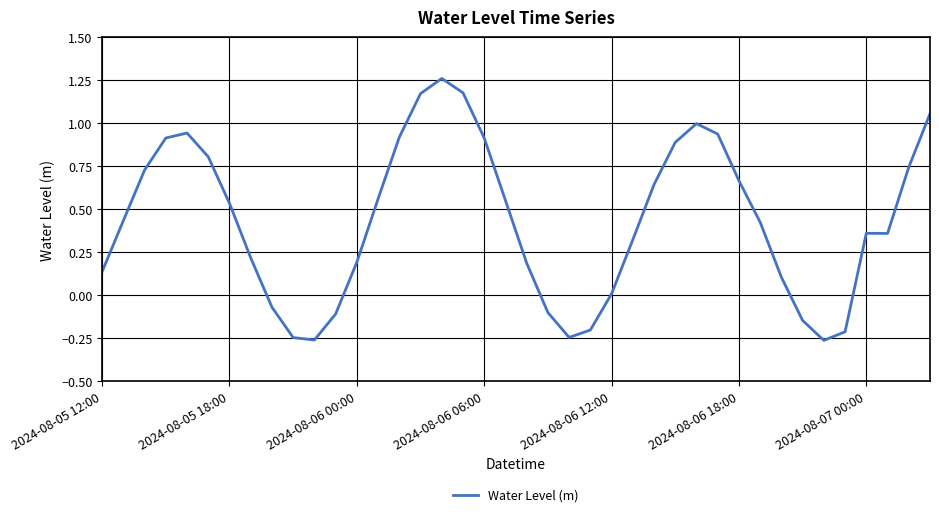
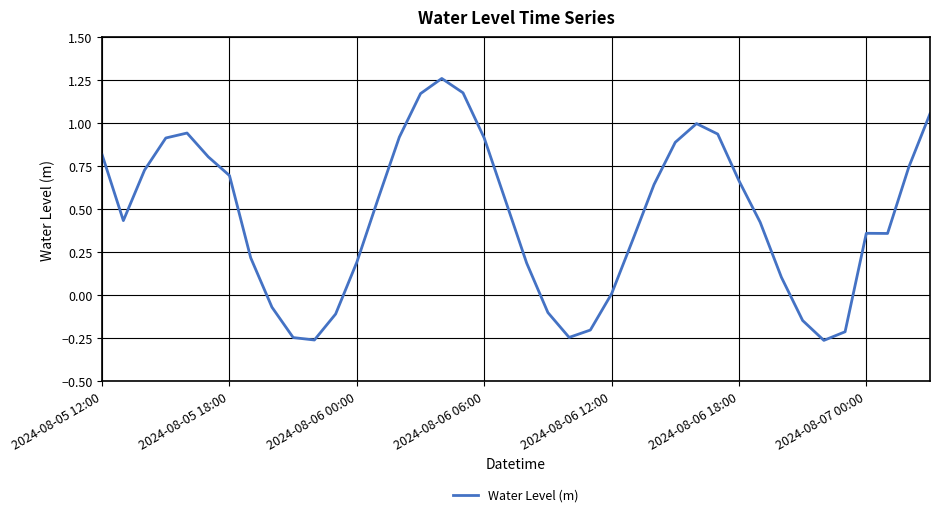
  {
-   "2024-08-05 12:00": 0.14,
-   "2024-08-05 18:00": 0.53,
+   "2024-08-05 12:00": 0.82,
+   "2024-08-05 18:00": 0.70,
    "2024-08-06 00:00": 0.19,
    "2024-08-06 06:00": 0.91,
    "2024-08-06 12:00": 0.01,
    "2024-08-06 18:00": 0.67,
    "2024-08-07 00:00": 0.36
  }
